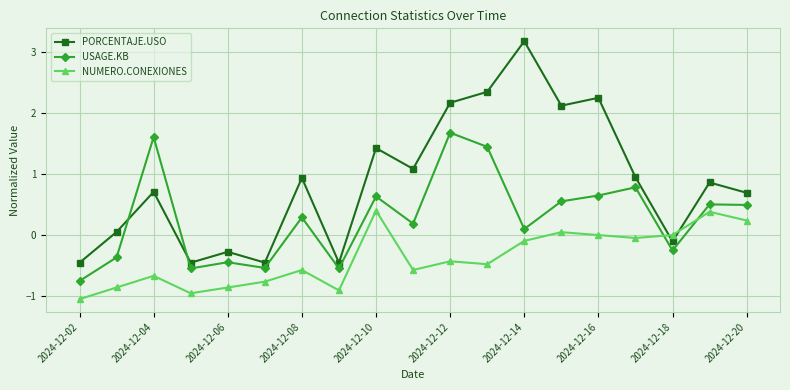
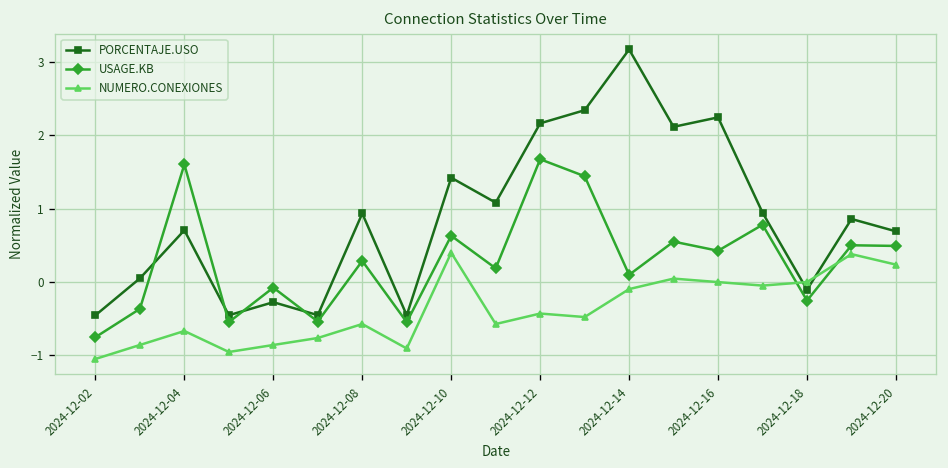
  {
    "PORCENTAJE.USO": {
      "2024-12-02": -0.5,
      "2024-12-04": 0.7,
      "2024-12-06": -0.3,
      "2024-12-08": 0.9,
      "2024-12-10": 1.4,
      "2024-12-12": 2.2,
      "2024-12-14": 3.2,
      "2024-12-16": 2.2,
      "2024-12-18": -0.1,
      "2024-12-20": 0.7
    },
    "USAGE.KB": {
      "2024-12-02": -0.8,
      "2024-12-04": 1.6,
-     "2024-12-06": -0.4,
+     "2024-12-06": -0.1,
      "2024-12-08": 0.3,
      "2024-12-10": 0.6,
      "2024-12-12": 1.7,
      "2024-12-14": 0.1,
-     "2024-12-16": 0.6,
+     "2024-12-16": 0.4,
      "2024-12-18": -0.3,
      "2024-12-20": 0.5
    },
    "NUMERO.CONEXIONES": {
      "2024-12-02": -1.0,
      "2024-12-04": -0.7,
      "2024-12-06": -0.9,
      "2024-12-08": -0.6,
      "2024-12-10": 0.4,
      "2024-12-12": -0.4,
      "2024-12-14": -0.1,
      "2024-12-16": 0.0,
      "2024-12-18": 0.0,
      "2024-12-20": 0.2
    }
  }
